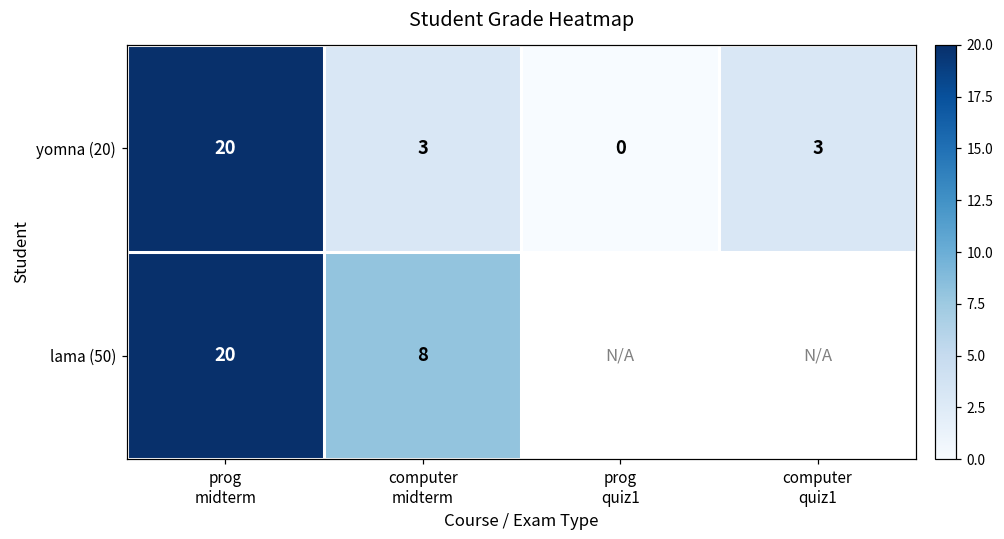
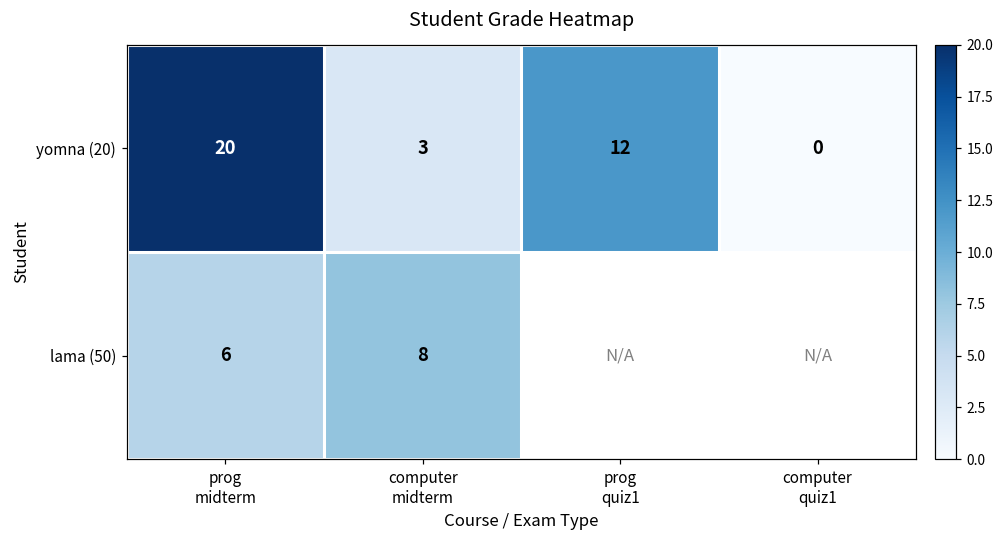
  {
    "yomna (20)": {
      "prog midterm": 20,
      "computer midterm": 3,
-     "prog quiz1": 0,
-     "computer quiz1": 3
+     "prog quiz1": 12,
+     "computer quiz1": 0
    },
    "lama (50)": {
-     "prog midterm": 20,
+     "prog midterm": 6,
      "computer midterm": 8
    }
  }
